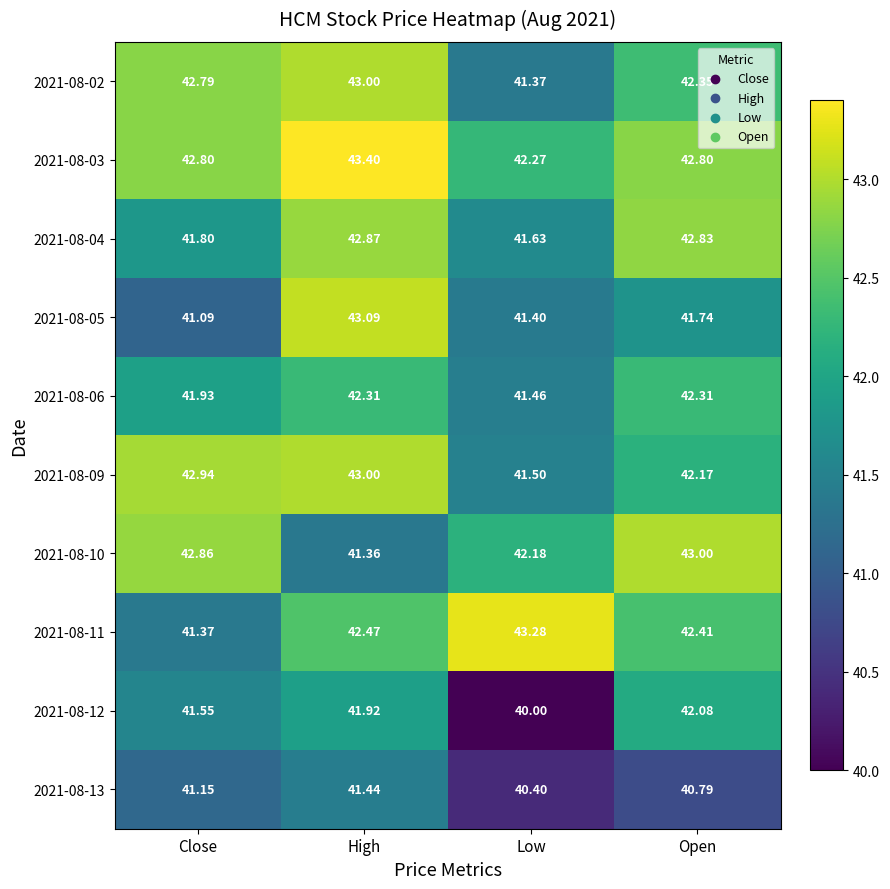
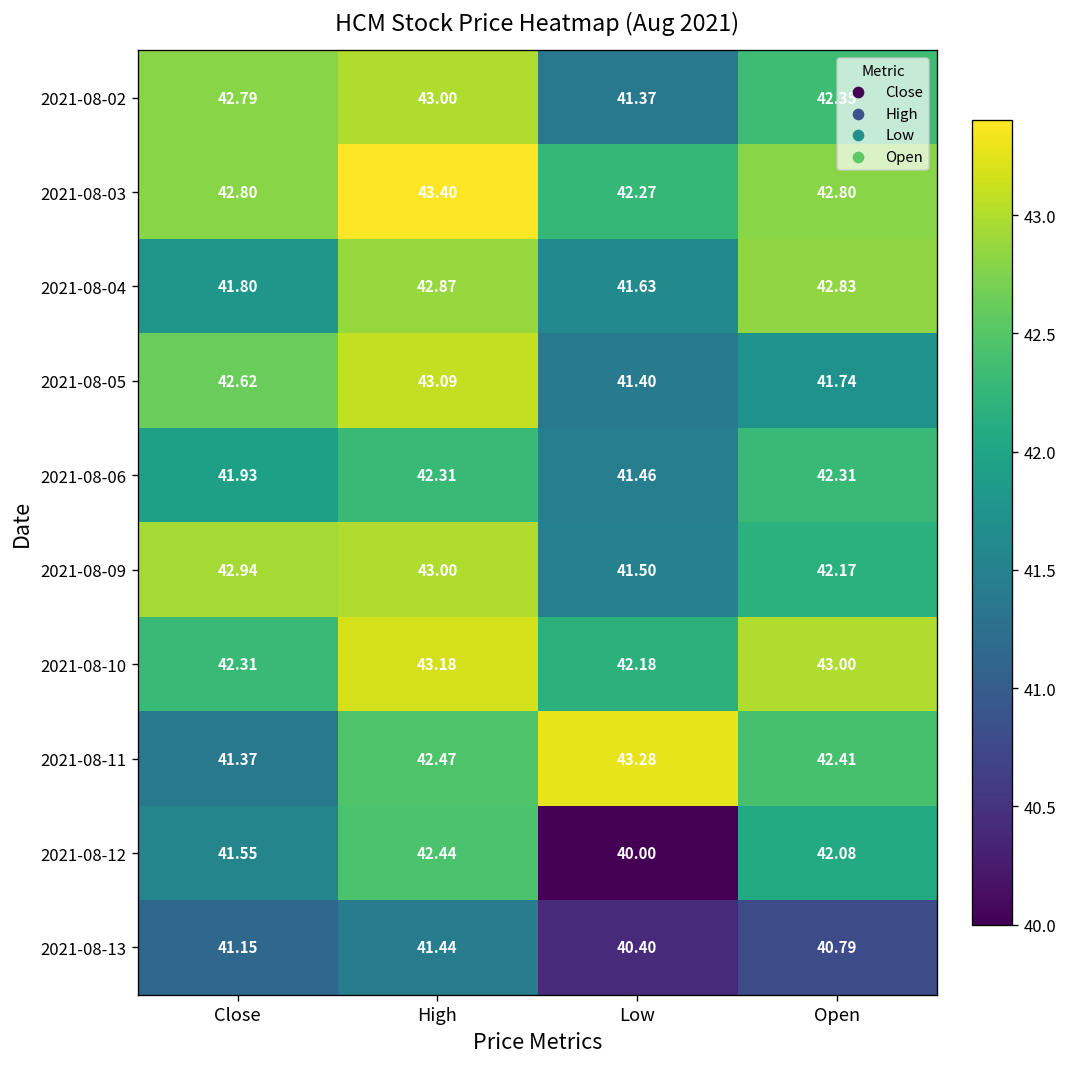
  {
    "2021-08-02": {
      "Close": 42.79,
      "High": 43.00,
      "Low": 41.37
    },
    "2021-08-03": {
      "Close": 42.80,
      "High": 43.40,
      "Low": 42.27,
      "Open": 42.80
    },
    "2021-08-04": {
      "Close": 41.80,
      "High": 42.87,
      "Low": 41.63,
      "Open": 42.83
    },
    "2021-08-05": {
-     "Close": 41.09,
+     "Close": 42.62,
      "High": 43.09,
      "Low": 41.40,
      "Open": 41.74
    },
    "2021-08-06": {
      "Close": 41.93,
      "High": 42.31,
      "Low": 41.46,
      "Open": 42.31
    },
    "2021-08-09": {
      "Close": 42.94,
      "High": 43.00,
      "Low": 41.50,
      "Open": 42.17
    },
    "2021-08-10": {
-     "Close": 42.86,
-     "High": 41.36,
+     "Close": 42.31,
+     "High": 43.18,
      "Low": 42.18,
      "Open": 43.00
    },
    "2021-08-11": {
      "Close": 41.37,
      "High": 42.47,
      "Low": 43.28,
      "Open": 42.41
    },
    "2021-08-12": {
      "Close": 41.55,
-     "High": 41.92,
+     "High": 42.44,
      "Low": 40.00,
      "Open": 42.08
    },
    "2021-08-13": {
      "Close": 41.15,
      "High": 41.44,
      "Low": 40.40,
      "Open": 40.79
    }
  }
